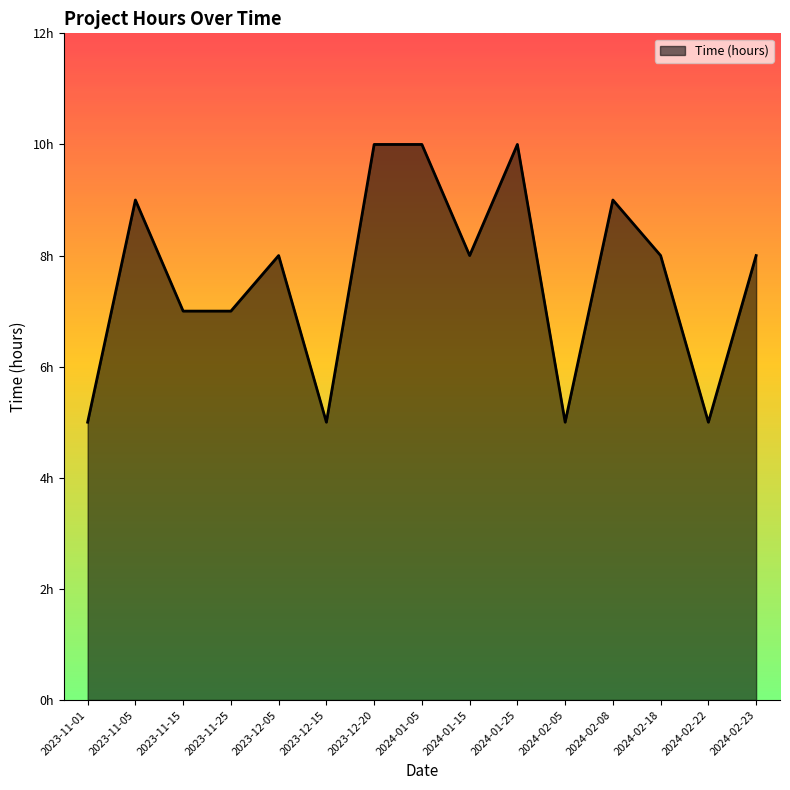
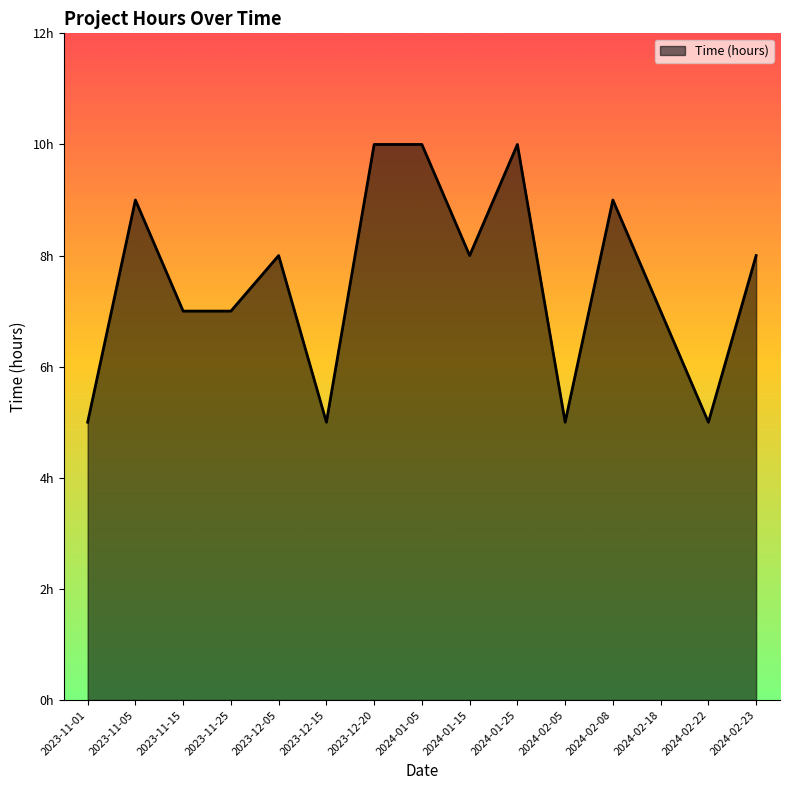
  {
    "2023-11-01": "5h",
    "2023-11-05": "9h",
    "2023-11-15": "7h",
    "2023-11-25": "7h",
    "2023-12-05": "8h",
    "2023-12-15": "5h",
    "2023-12-20": "10h",
    "2024-01-05": "10h",
    "2024-01-15": "8h",
    "2024-01-25": "10h",
    "2024-02-05": "5h",
    "2024-02-08": "9h",
-   "2024-02-18": "8h",
+   "2024-02-18": "7h",
    "2024-02-22": "5h",
    "2024-02-23": "8h"
  }
